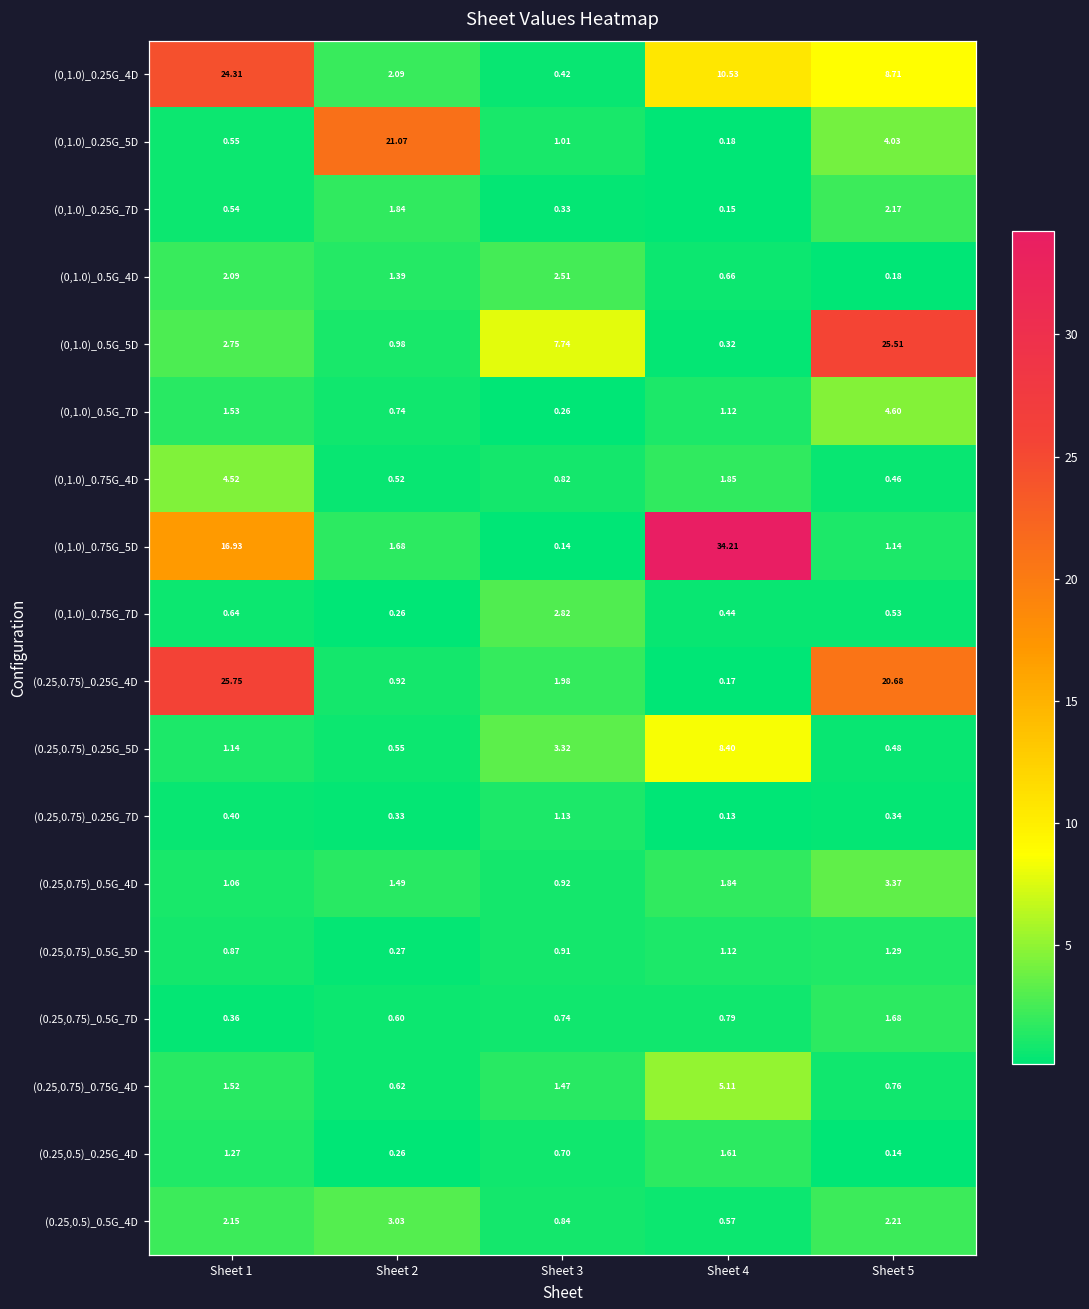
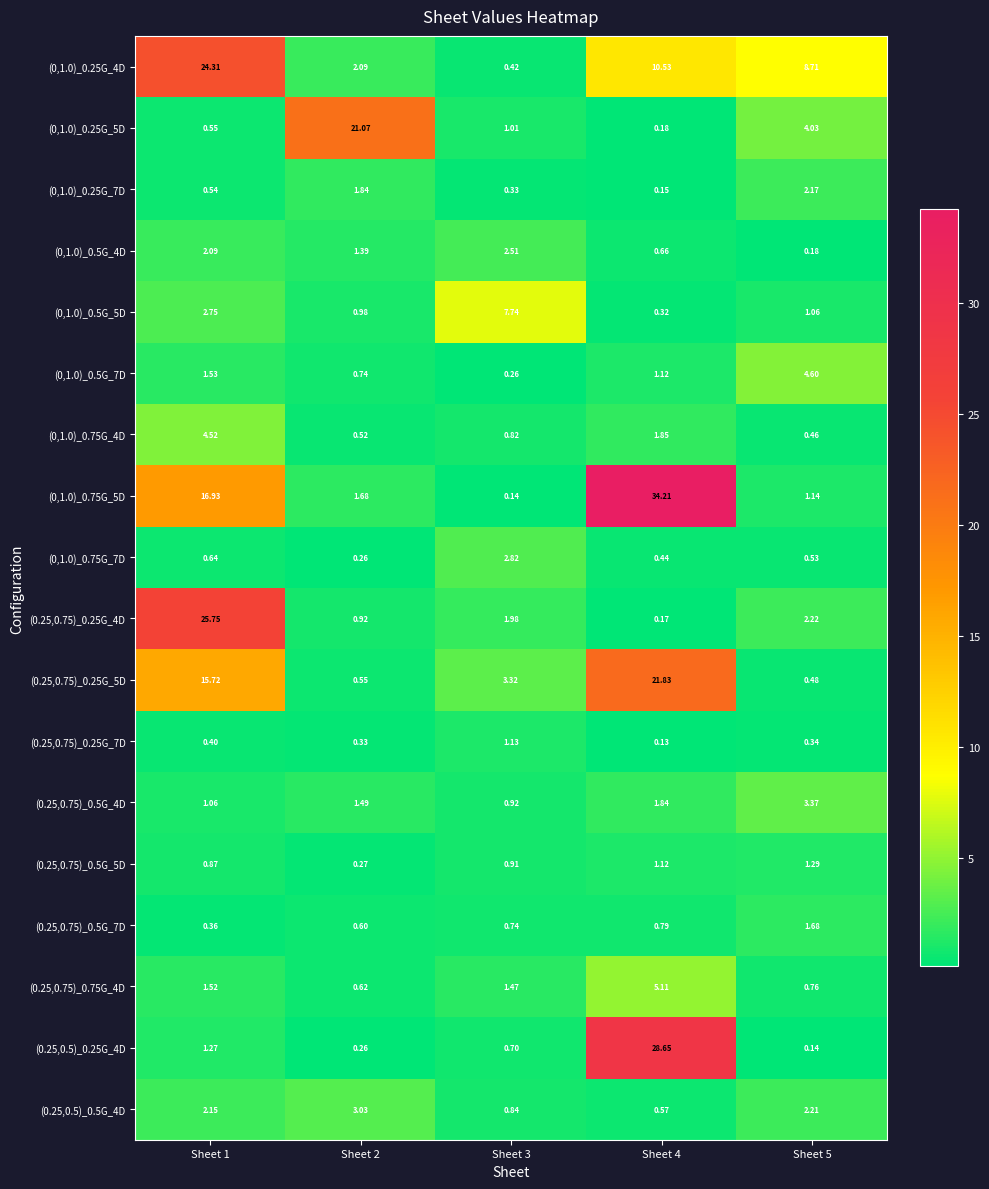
  {
    "(0,1.0)_0.25G_4D": {
      "Sheet 1": 24.31,
      "Sheet 2": 2.09,
      "Sheet 3": 0.42,
      "Sheet 4": 10.53,
      "Sheet 5": 8.71
    },
    "(0,1.0)_0.25G_5D": {
      "Sheet 1": 0.55,
      "Sheet 2": 21.07,
      "Sheet 3": 1.01,
      "Sheet 4": 0.18,
      "Sheet 5": 4.03
    },
    "(0,1.0)_0.25G_7D": {
      "Sheet 1": 0.54,
      "Sheet 2": 1.84,
      "Sheet 3": 0.33,
      "Sheet 4": 0.15,
      "Sheet 5": 2.17
    },
    "(0,1.0)_0.5G_4D": {
      "Sheet 1": 2.09,
      "Sheet 2": 1.39,
      "Sheet 3": 2.51,
      "Sheet 4": 0.66,
      "Sheet 5": 0.18
    },
    "(0,1.0)_0.5G_5D": {
      "Sheet 1": 2.75,
      "Sheet 2": 0.98,
      "Sheet 3": 7.74,
      "Sheet 4": 0.32,
-     "Sheet 5": 25.51
+     "Sheet 5": 1.06
    },
    "(0,1.0)_0.5G_7D": {
      "Sheet 1": 1.53,
      "Sheet 2": 0.74,
      "Sheet 3": 0.26,
      "Sheet 4": 1.12,
      "Sheet 5": 4.60
    },
    "(0,1.0)_0.75G_4D": {
      "Sheet 1": 4.52,
      "Sheet 2": 0.52,
      "Sheet 3": 0.82,
      "Sheet 4": 1.85,
      "Sheet 5": 0.46
    },
    "(0,1.0)_0.75G_5D": {
      "Sheet 1": 16.93,
      "Sheet 2": 1.68,
      "Sheet 3": 0.14,
      "Sheet 4": 34.21,
      "Sheet 5": 1.14
    },
    "(0,1.0)_0.75G_7D": {
      "Sheet 1": 0.64,
      "Sheet 2": 0.26,
      "Sheet 3": 2.82,
      "Sheet 4": 0.44,
      "Sheet 5": 0.53
    },
    "(0.25,0.75)_0.25G_4D": {
      "Sheet 1": 25.75,
      "Sheet 2": 0.92,
      "Sheet 3": 1.98,
      "Sheet 4": 0.17,
-     "Sheet 5": 20.68
+     "Sheet 5": 2.22
    },
    "(0.25,0.75)_0.25G_5D": {
-     "Sheet 1": 1.14,
+     "Sheet 1": 15.72,
      "Sheet 2": 0.55,
      "Sheet 3": 3.32,
-     "Sheet 4": 8.40,
+     "Sheet 4": 21.83,
      "Sheet 5": 0.48
    },
    "(0.25,0.75)_0.25G_7D": {
      "Sheet 1": 0.40,
      "Sheet 2": 0.33,
      "Sheet 3": 1.13,
      "Sheet 4": 0.13,
      "Sheet 5": 0.34
    },
    "(0.25,0.75)_0.5G_4D": {
      "Sheet 1": 1.06,
      "Sheet 2": 1.49,
      "Sheet 3": 0.92,
      "Sheet 4": 1.84,
      "Sheet 5": 3.37
    },
    "(0.25,0.75)_0.5G_5D": {
      "Sheet 1": 0.87,
      "Sheet 2": 0.27,
      "Sheet 3": 0.91,
      "Sheet 4": 1.12,
      "Sheet 5": 1.29
    },
    "(0.25,0.75)_0.5G_7D": {
      "Sheet 1": 0.36,
      "Sheet 2": 0.60,
      "Sheet 3": 0.74,
      "Sheet 4": 0.79,
      "Sheet 5": 1.68
    },
    "(0.25,0.75)_0.75G_4D": {
      "Sheet 1": 1.52,
      "Sheet 2": 0.62,
      "Sheet 3": 1.47,
      "Sheet 4": 5.11,
      "Sheet 5": 0.76
    },
    "(0.25,0.5)_0.25G_4D": {
      "Sheet 1": 1.27,
      "Sheet 2": 0.26,
      "Sheet 3": 0.70,
-     "Sheet 4": 1.61,
+     "Sheet 4": 28.65,
      "Sheet 5": 0.14
    },
    "(0.25,0.5)_0.5G_4D": {
      "Sheet 1": 2.15,
      "Sheet 2": 3.03,
      "Sheet 3": 0.84,
      "Sheet 4": 0.57,
      "Sheet 5": 2.21
    }
  }
